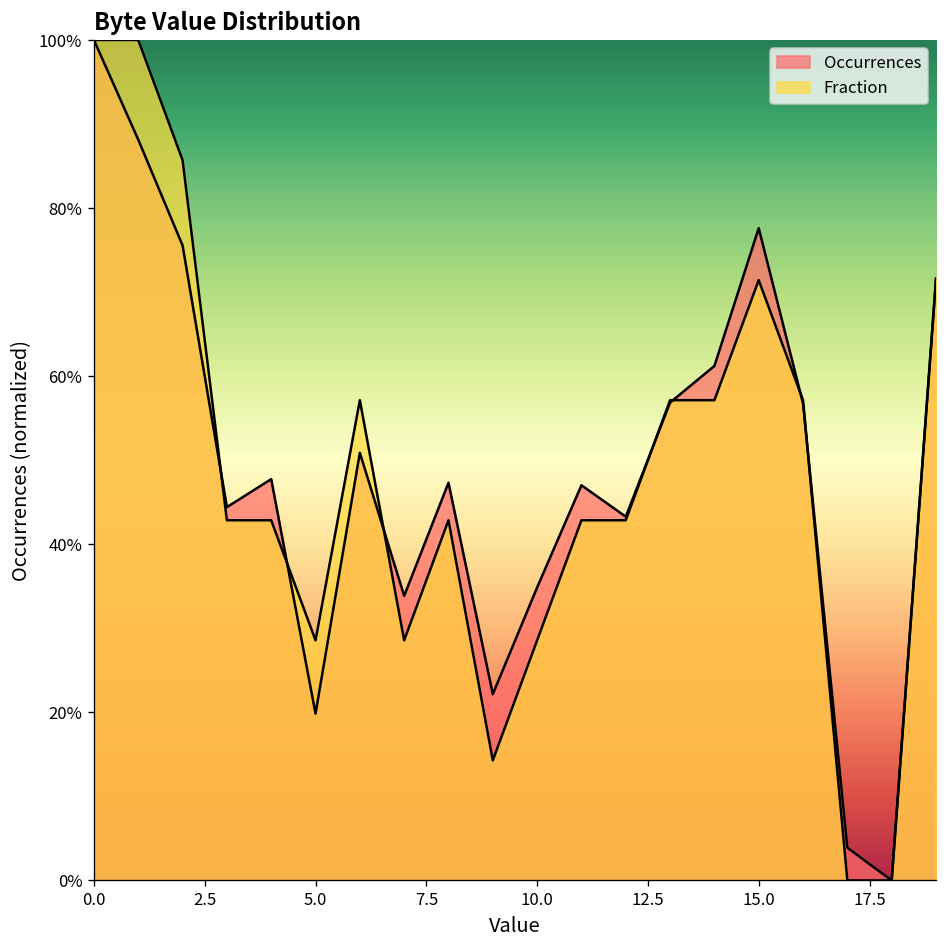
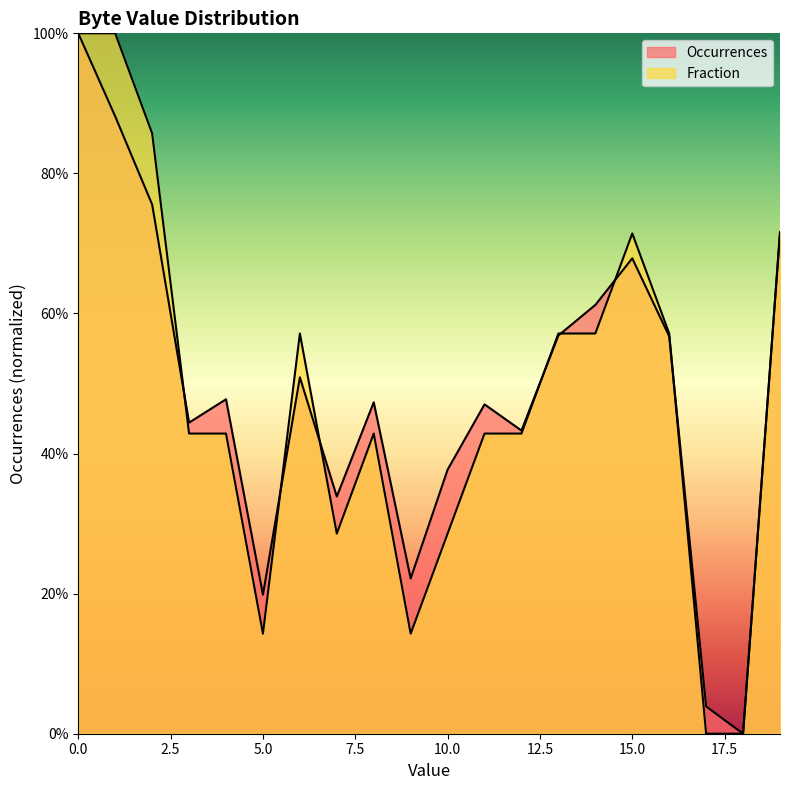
  {
    "Occurrences": {
      "5.0": "20%",
-     "10.0": "35%",
-     "15.0": "78%"
+     "10.0": "38%",
+     "15.0": "68%"
    },
    "Fraction": {
-     "5.0": "29%",
+     "5.0": "14%",
      "10.0": "29%",
      "15.0": "71%"
    }
  }
